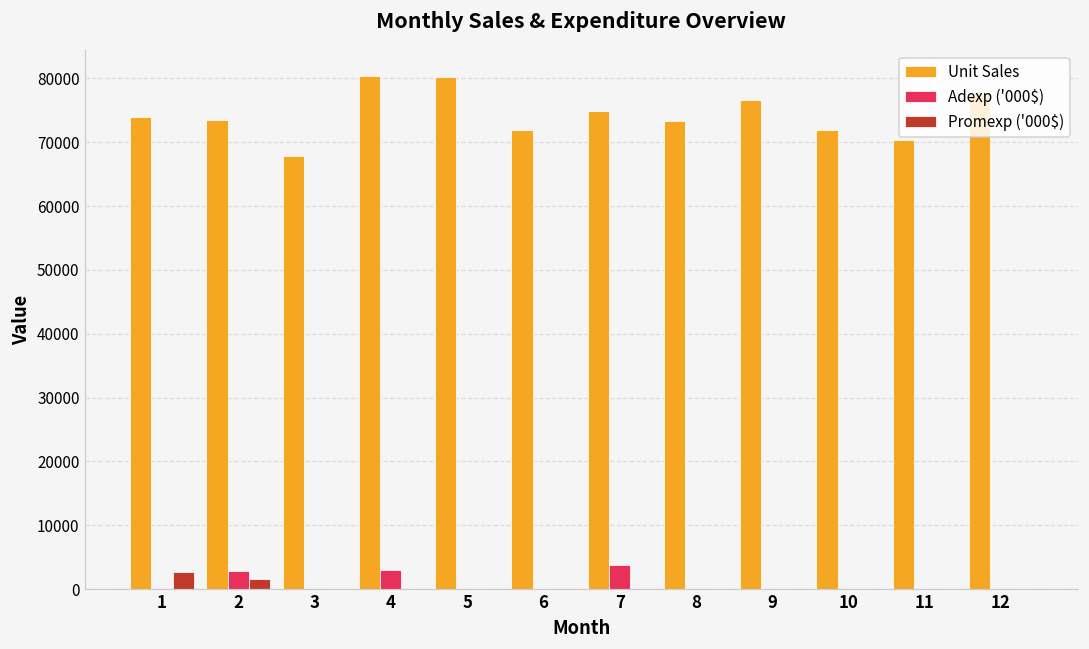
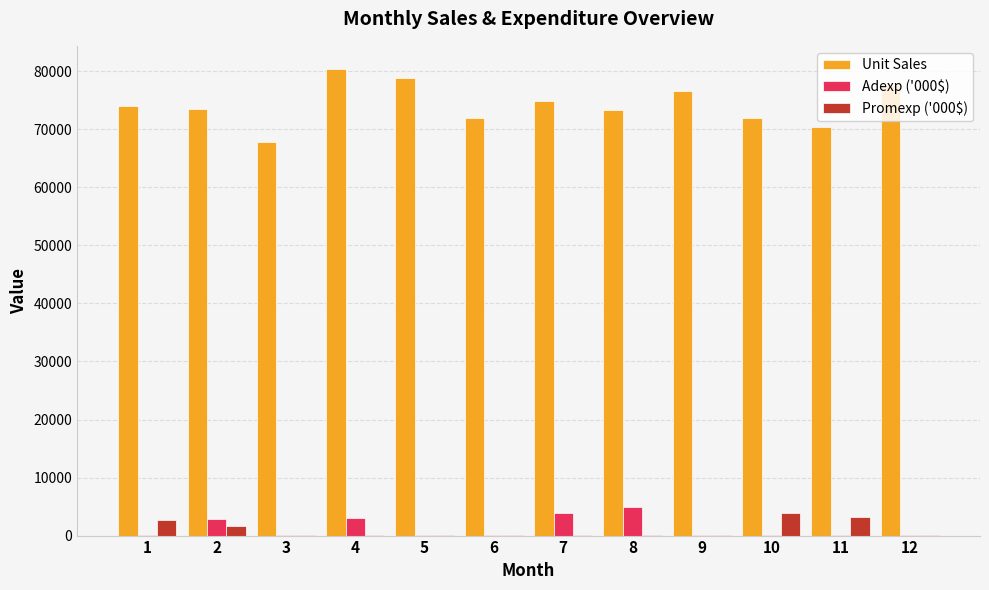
  {
    "Unit Sales": {
      "1": 74000,
      "2": 73000,
      "3": 68000,
      "4": 80000,
-     "5": 80000,
+     "5": 79000,
      "6": 72000,
      "7": 75000,
      "8": 73000,
      "9": 77000,
      "10": 72000,
      "11": 70000
    },
    "Adexp ('000$)": {
      "2": 3000,
      "4": 3000,
      "7": 4000,
-     "8": 0
+     "8": 5000
    },
    "Promexp ('000$)": {
      "1": 3000,
      "2": 2000,
-     "10": 0,
-     "11": 0
+     "10": 4000,
+     "11": 3000
    }
  }
